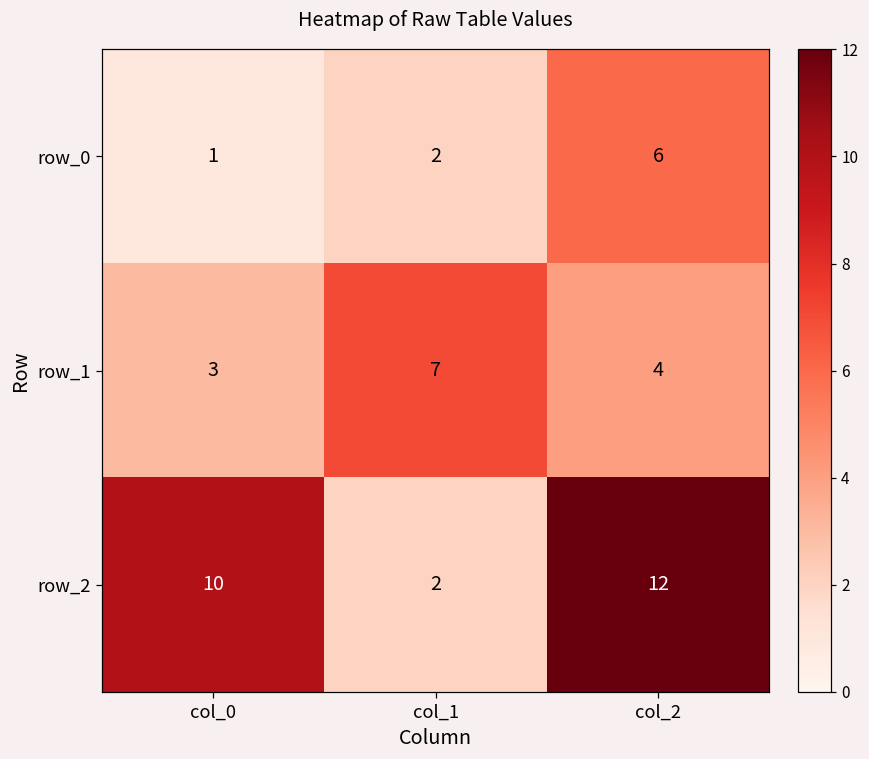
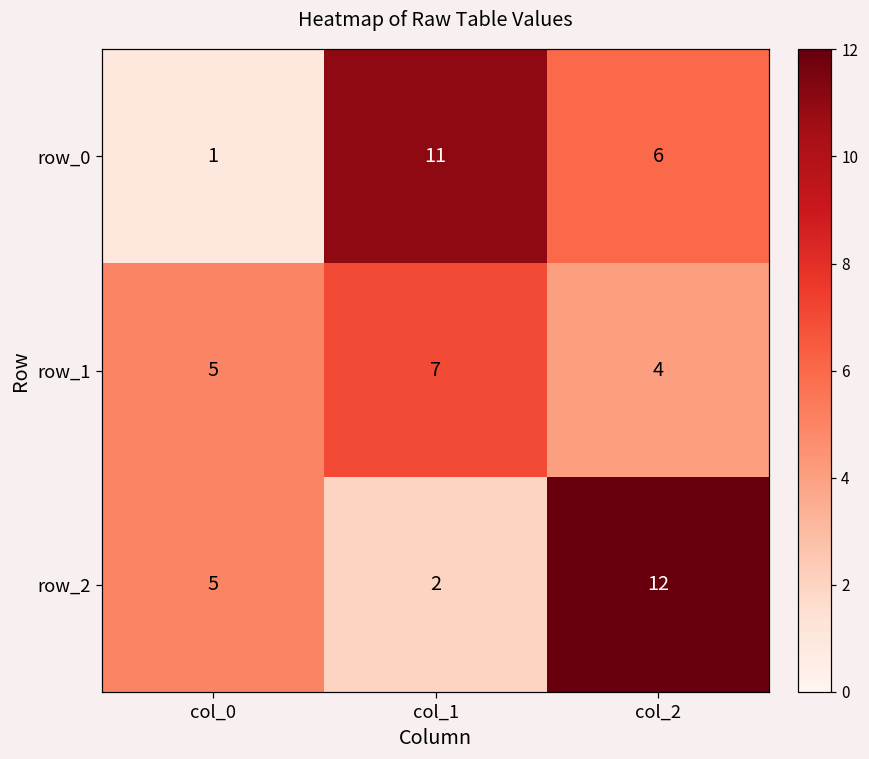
  {
    "row_0": {
      "col_0": 1,
-     "col_1": 2,
+     "col_1": 11,
      "col_2": 6
    },
    "row_1": {
-     "col_0": 3,
+     "col_0": 5,
      "col_1": 7,
      "col_2": 4
    },
    "row_2": {
-     "col_0": 10,
+     "col_0": 5,
      "col_1": 2,
      "col_2": 12
    }
  }
